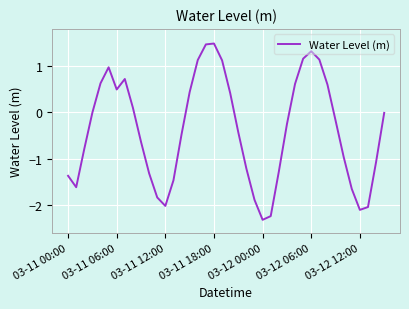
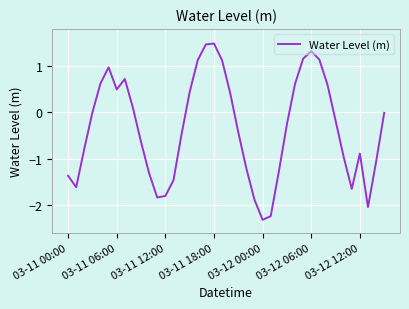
  {
    "03-11 00:00": -1.4,
    "03-11 06:00": 0.5,
-   "03-11 12:00": -2.0,
+   "03-11 12:00": -1.8,
    "03-11 18:00": 1.5,
    "03-12 00:00": -2.3,
-   "03-12 12:00": -2.1
+   "03-12 12:00": -0.9
  }
